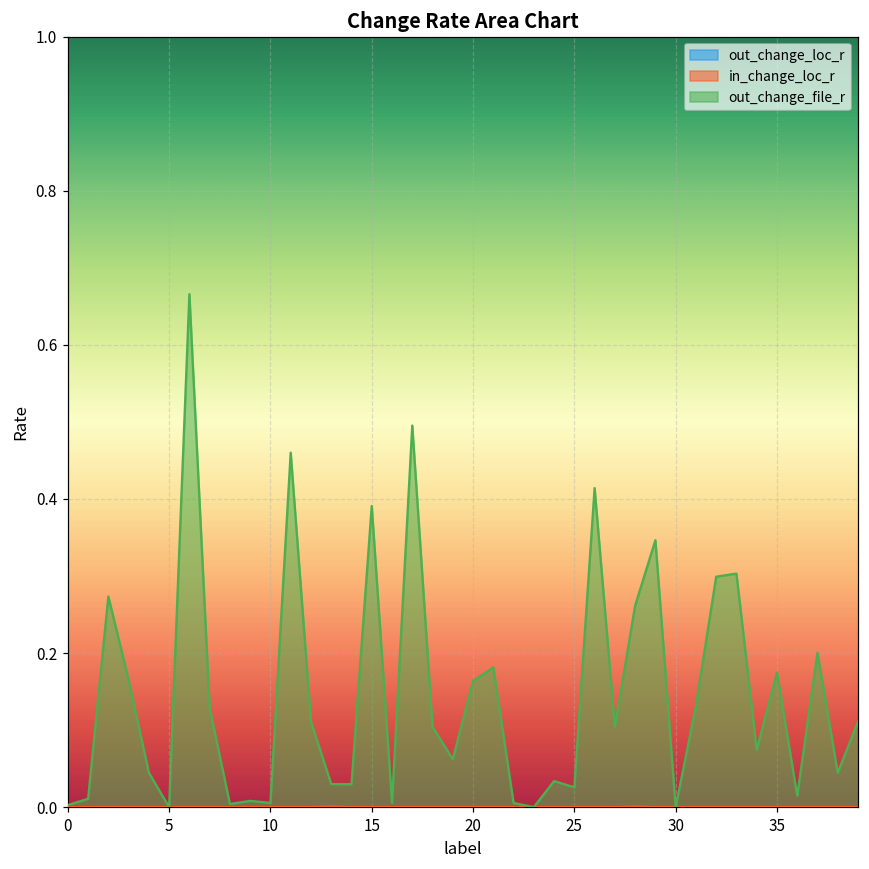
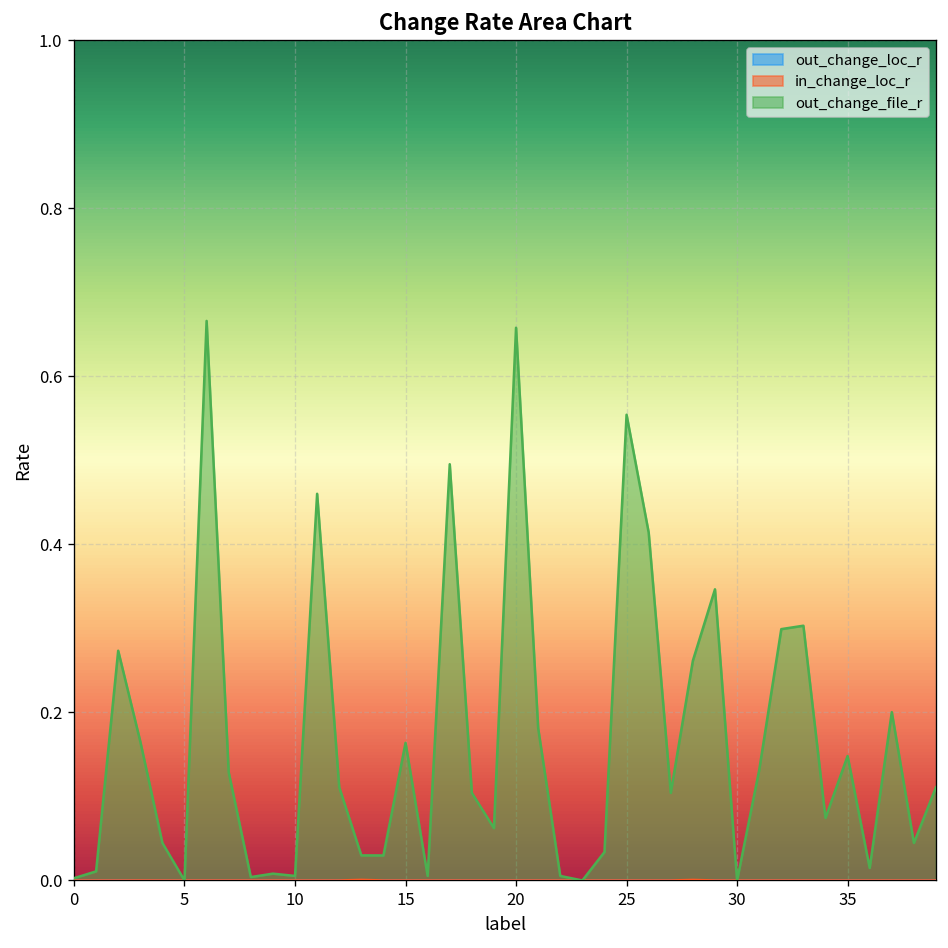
  {
    "out_change_file_r": {
      "10": 0.01,
-     "15": 0.39,
-     "20": 0.16,
-     "25": 0.03,
-     "35": 0.17
+     "15": 0.16,
+     "20": 0.66,
+     "25": 0.55,
+     "35": 0.15
    }
  }
